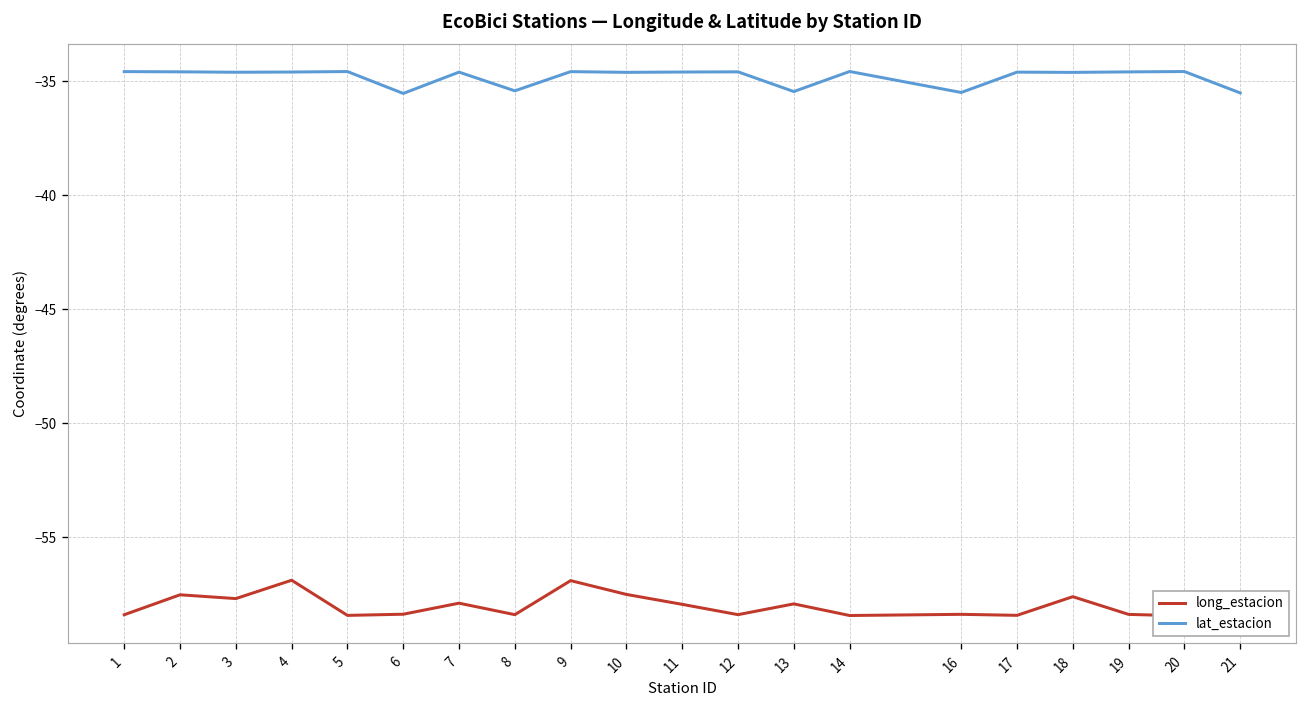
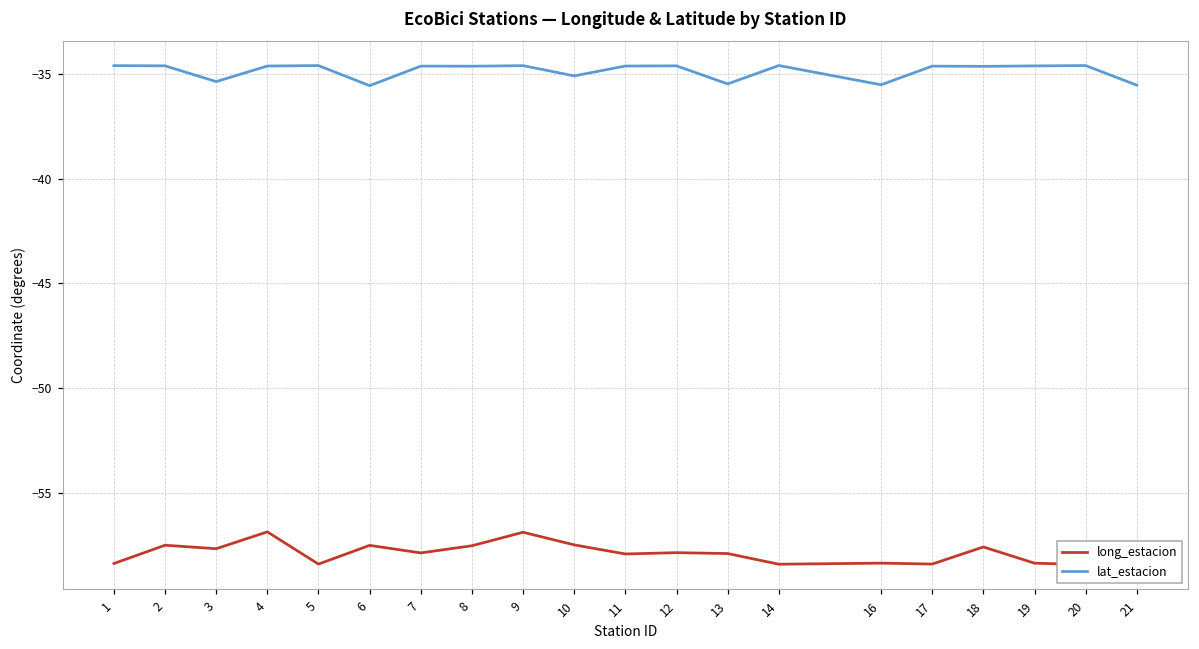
  {
    "long_estacion": {
      "1": -58.4,
      "2": -57.5,
      "3": -57.7,
      "4": -56.9,
      "5": -58.4,
-     "6": -58.4,
+     "6": -57.5,
      "7": -57.9,
-     "8": -58.4,
+     "8": -57.5,
      "9": -56.9,
      "10": -57.5,
      "11": -57.9,
-     "12": -58.4,
+     "12": -57.9,
      "13": -57.9,
      "14": -58.4,
      "16": -58.4,
      "17": -58.4,
      "18": -57.6,
      "19": -58.4
    },
    "lat_estacion": {
      "1": -34.6,
      "2": -34.6,
-     "3": -34.6,
+     "3": -35.3,
      "4": -34.6,
      "5": -34.6,
      "6": -35.5,
      "7": -34.6,
-     "8": -35.4,
+     "8": -34.6,
      "9": -34.6,
-     "10": -34.6,
+     "10": -35.1,
      "11": -34.6,
      "12": -34.6,
      "13": -35.5,
      "14": -34.6,
      "16": -35.5,
      "17": -34.6,
      "18": -34.6,
      "19": -34.6,
      "20": -34.6,
      "21": -35.5
    }
  }
